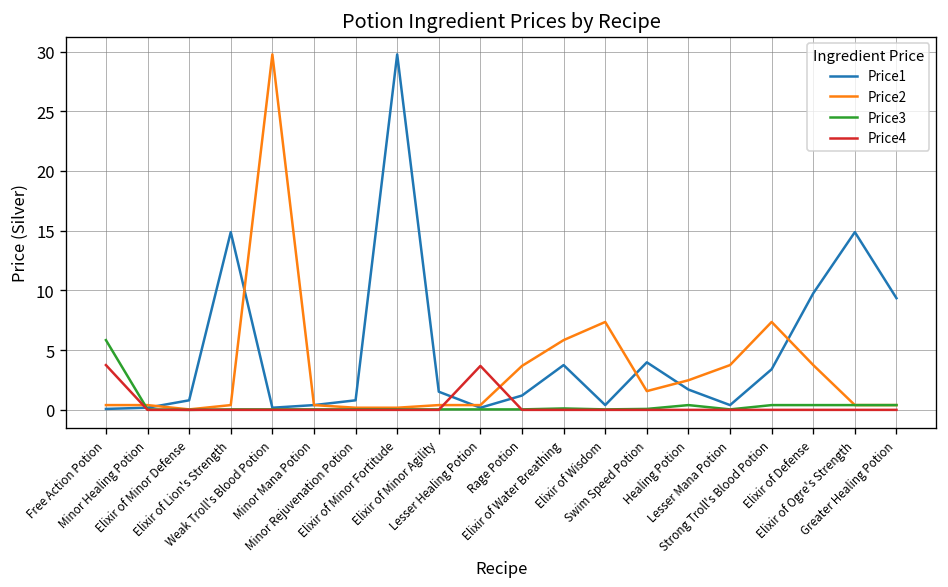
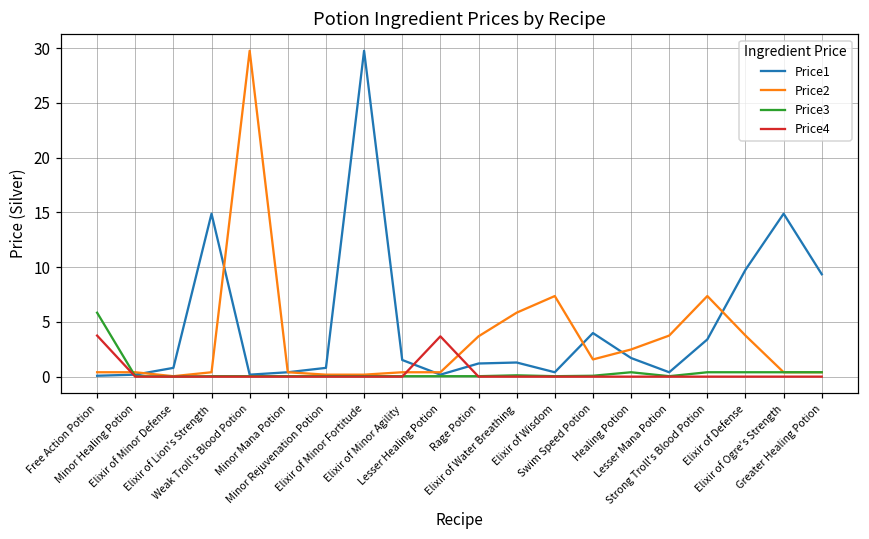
  {
    "Price1": {
      "Free Action Potion": 0,
      "Elixir of Minor Defense": 1,
      "Elixir of Lion's Strength": 15,
      "Minor Rejuvenation Potion": 1,
      "Elixir of Minor Fortitude": 30,
      "Elixir of Minor Agility": 2,
      "Rage Potion": 1,
-     "Elixir of Water Breathing": 4,
+     "Elixir of Water Breathing": 1,
      "Elixir of Wisdom": 0,
      "Swim Speed Potion": 4,
      "Healing Potion": 2,
      "Lesser Mana Potion": 0,
      "Strong Troll's Blood Potion": 3,
      "Elixir of Defense": 10,
      "Elixir of Ogre's Strength": 15,
      "Greater Healing Potion": 9
    },
    "Price2": {
      "Free Action Potion": 0,
      "Elixir of Lion's Strength": 0,
      "Weak Troll's Blood Potion": 30,
      "Elixir of Minor Agility": 0,
      "Rage Potion": 4,
      "Elixir of Water Breathing": 6,
      "Elixir of Wisdom": 7,
      "Swim Speed Potion": 2,
      "Healing Potion": 2,
      "Lesser Mana Potion": 4,
      "Strong Troll's Blood Potion": 7,
      "Elixir of Defense": 4
    },
    "Price3": {
      "Free Action Potion": 6,
      "Healing Potion": 0,
      "Strong Troll's Blood Potion": 0,
      "Elixir of Defense": 0
    },
    "Price4": {
      "Free Action Potion": 4,
      "Lesser Healing Potion": 4,
      "Healing Potion": 0,
      "Strong Troll's Blood Potion": 0,
      "Elixir of Defense": 0,
      "Elixir of Ogre's Strength": 0,
      "Greater Healing Potion": 0
    }
  }
